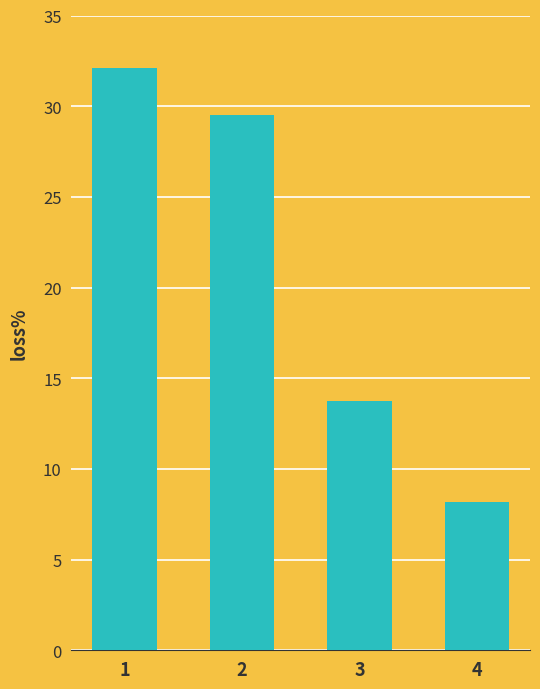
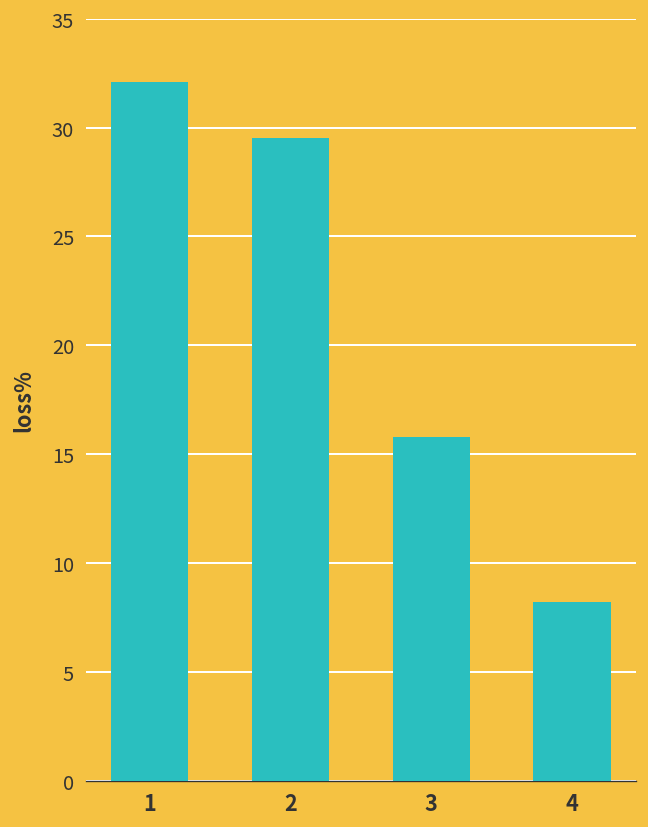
  {
    "1": 32.1,
    "2": 29.5,
-   "3": 13.7,
+   "3": 15.8,
    "4": 8.2
  }
